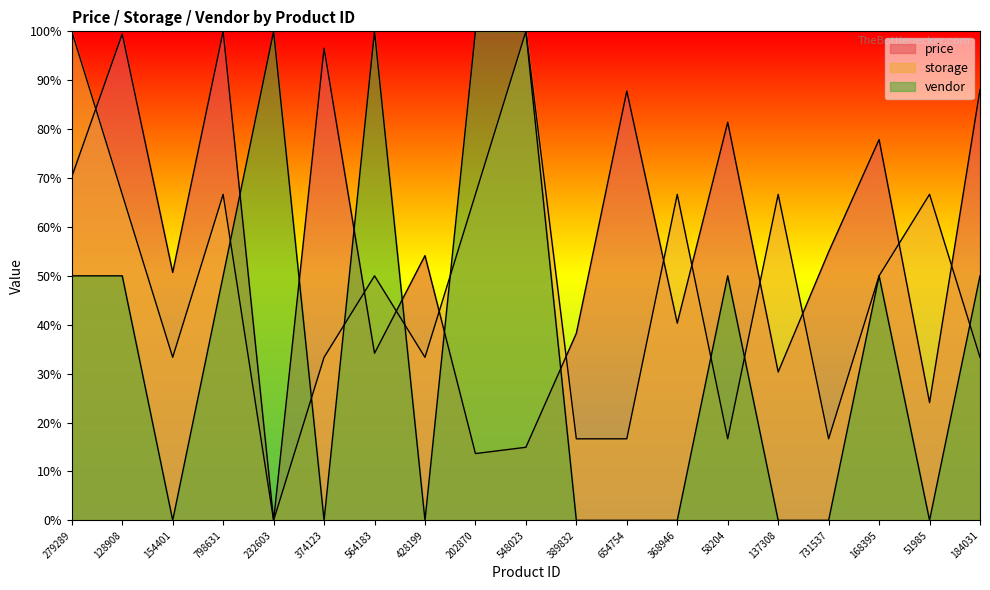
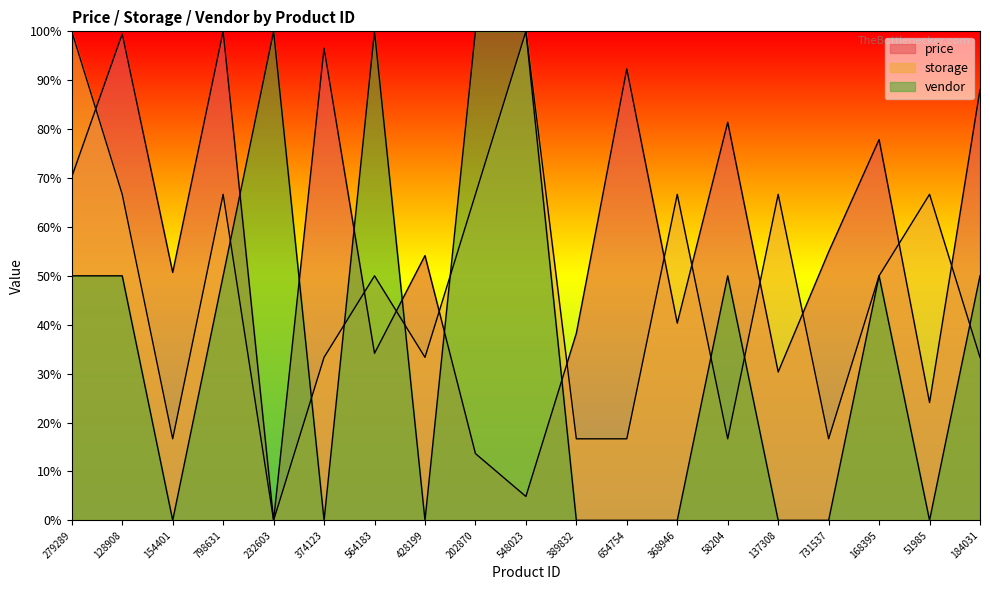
  {
    "price": {
      "279289": "70%",
      "128908": "99%",
      "154401": "51%",
      "798631": "100%",
      "374123": "97%",
      "564183": "34%",
      "428199": "54%",
      "202870": "14%",
-     "548023": "15%",
+     "548023": "5%",
      "389832": "38%",
-     "654754": "88%",
+     "654754": "92%",
      "368946": "40%",
      "58204": "81%",
      "137308": "30%",
      "731537": "55%",
      "168395": "78%",
      "51985": "24%",
      "184031": "88%"
    },
    "storage": {
      "279289": "100%",
      "128908": "67%",
-     "154401": "33%",
+     "154401": "17%",
      "798631": "67%",
      "374123": "33%",
      "564183": "50%",
      "428199": "33%",
      "202870": "67%",
      "389832": "17%",
      "654754": "17%",
      "368946": "67%",
      "58204": "17%",
      "137308": "67%",
      "731537": "17%",
      "51985": "67%",
      "184031": "33%"
    },
    "vendor": {
      "279289": "50%",
      "128908": "50%",
      "154401": "0%",
      "798631": "50%",
      "232603": "100%",
      "374123": "0%",
      "564183": "100%",
      "428199": "0%",
      "202870": "100%",
      "389832": "0%",
      "654754": "0%",
      "368946": "0%",
      "58204": "50%",
      "137308": "0%",
      "731537": "0%",
      "51985": "0%",
      "184031": "50%"
    }
  }
